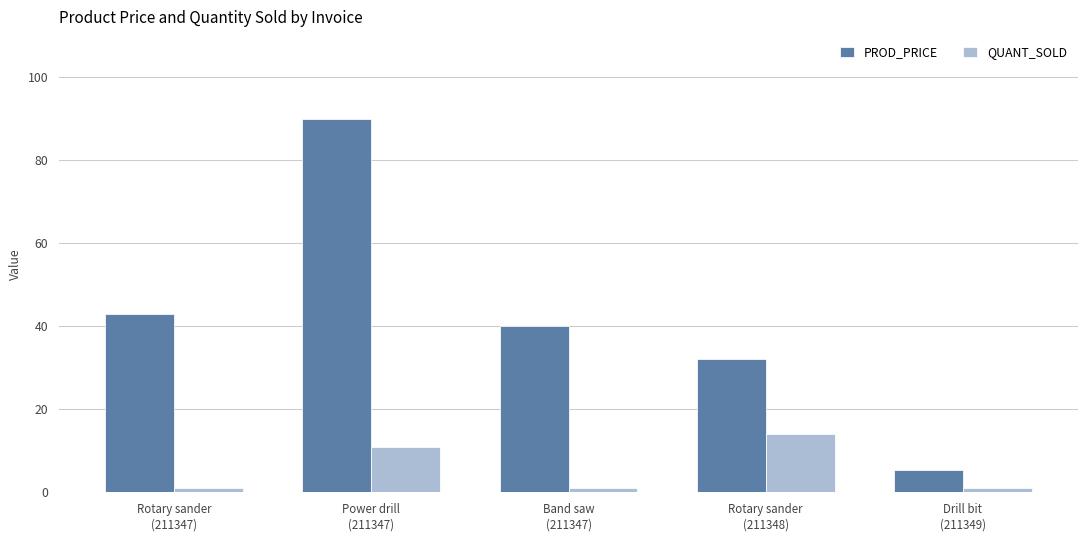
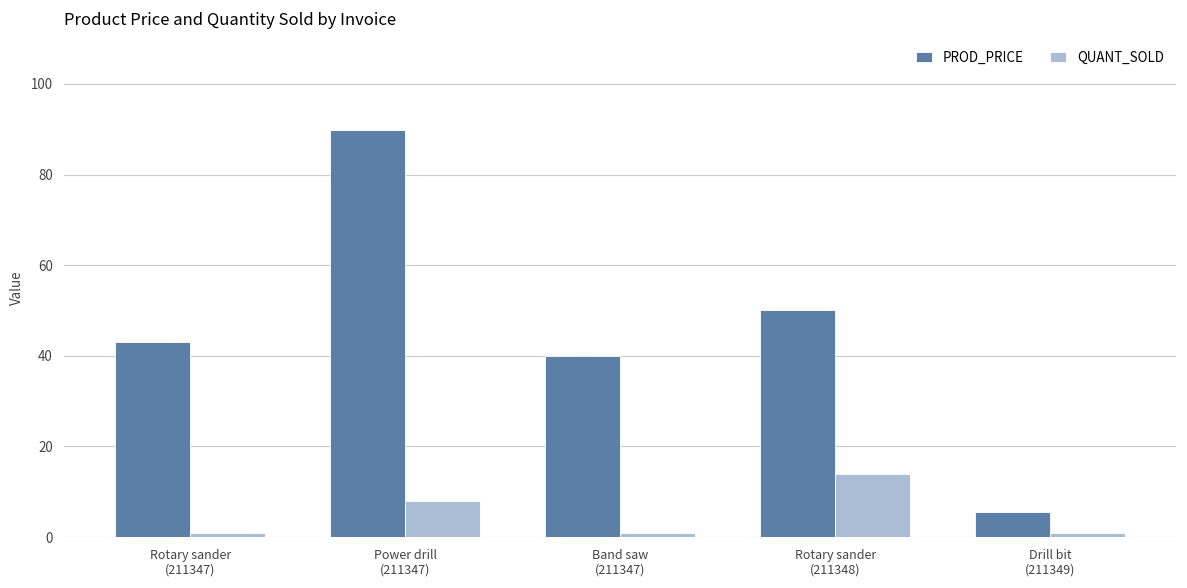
  {
    "PROD_PRICE": {
      "Rotary sander (211347)": 43,
      "Power drill (211347)": 90,
      "Band saw (211347)": 40,
-     "Rotary sander (211348)": 32,
+     "Rotary sander (211348)": 50,
      "Drill bit (211349)": 5
    },
    "QUANT_SOLD": {
      "Rotary sander (211347)": 1,
-     "Power drill (211347)": 11,
+     "Power drill (211347)": 8,
      "Band saw (211347)": 1,
      "Rotary sander (211348)": 14,
      "Drill bit (211349)": 1
    }
  }
